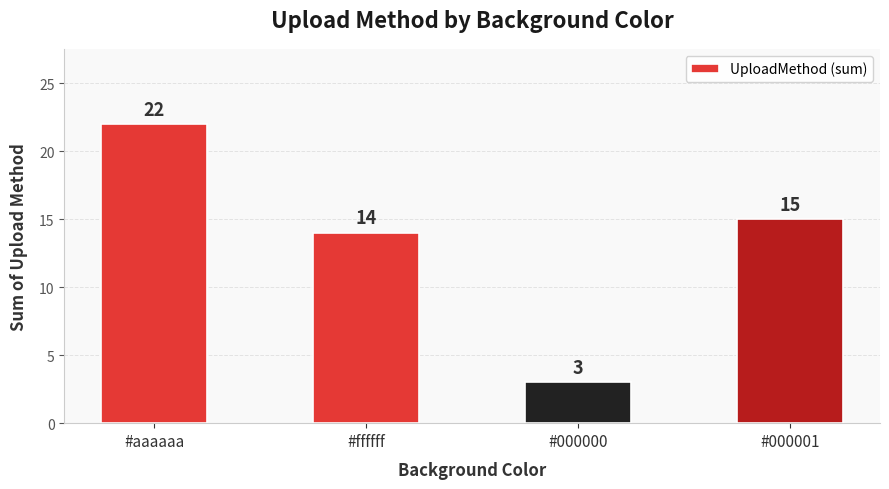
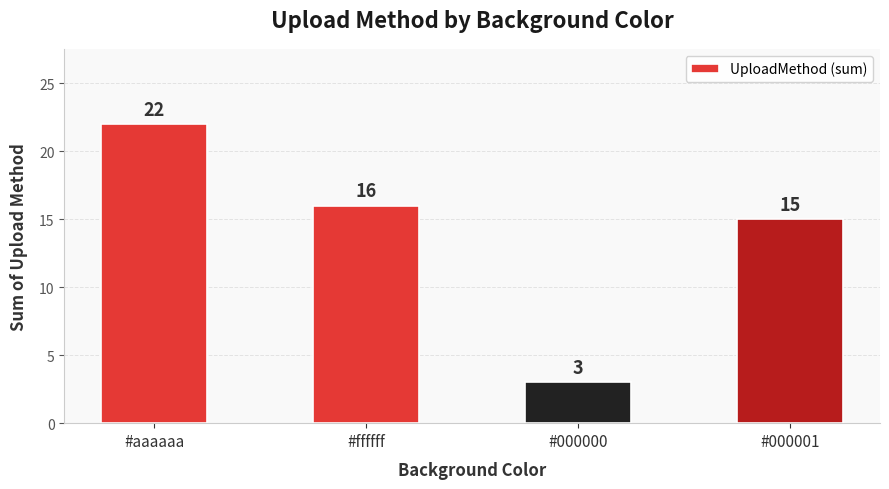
  {
    "#aaaaaa": 22,
-   "#ffffff": 14,
+   "#ffffff": 16,
    "#000000": 3,
    "#000001": 15
  }
